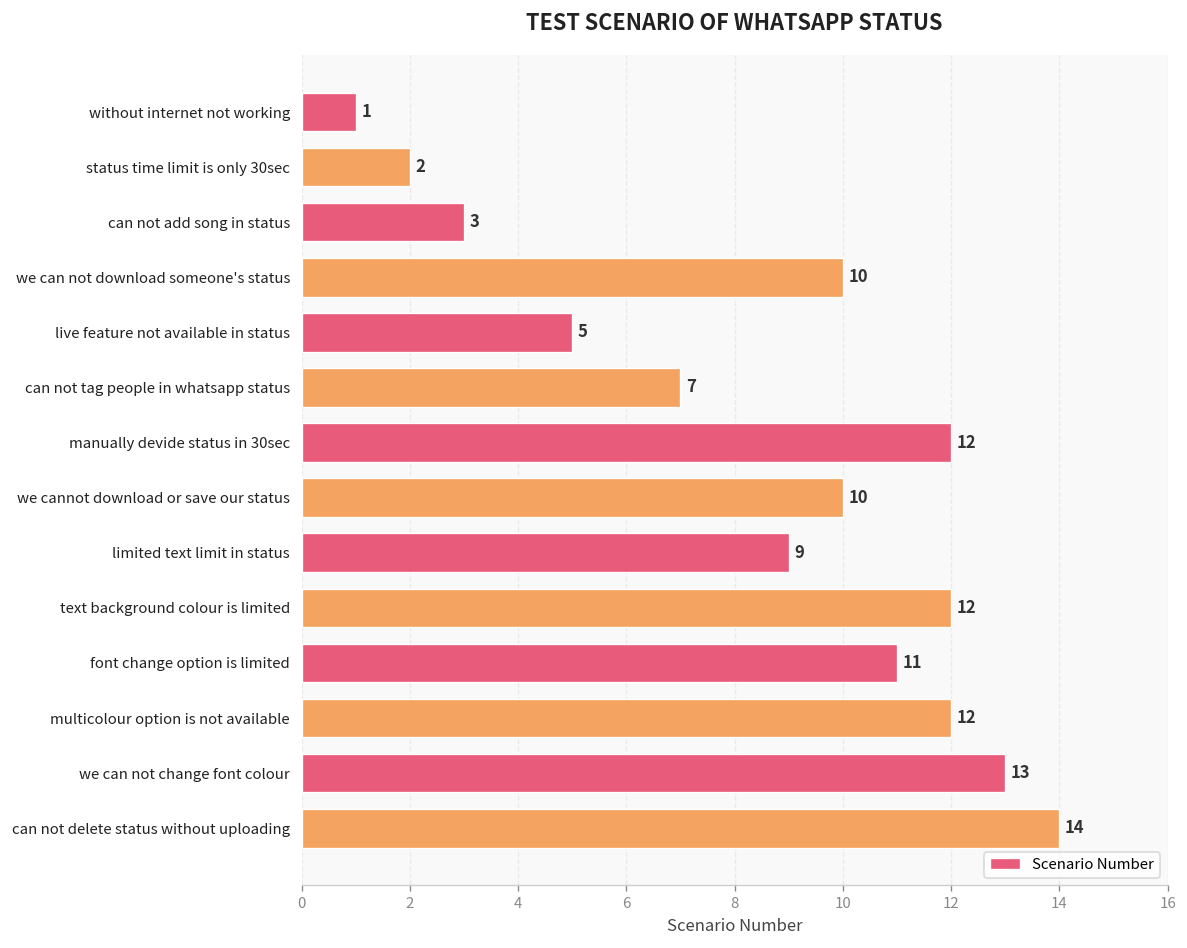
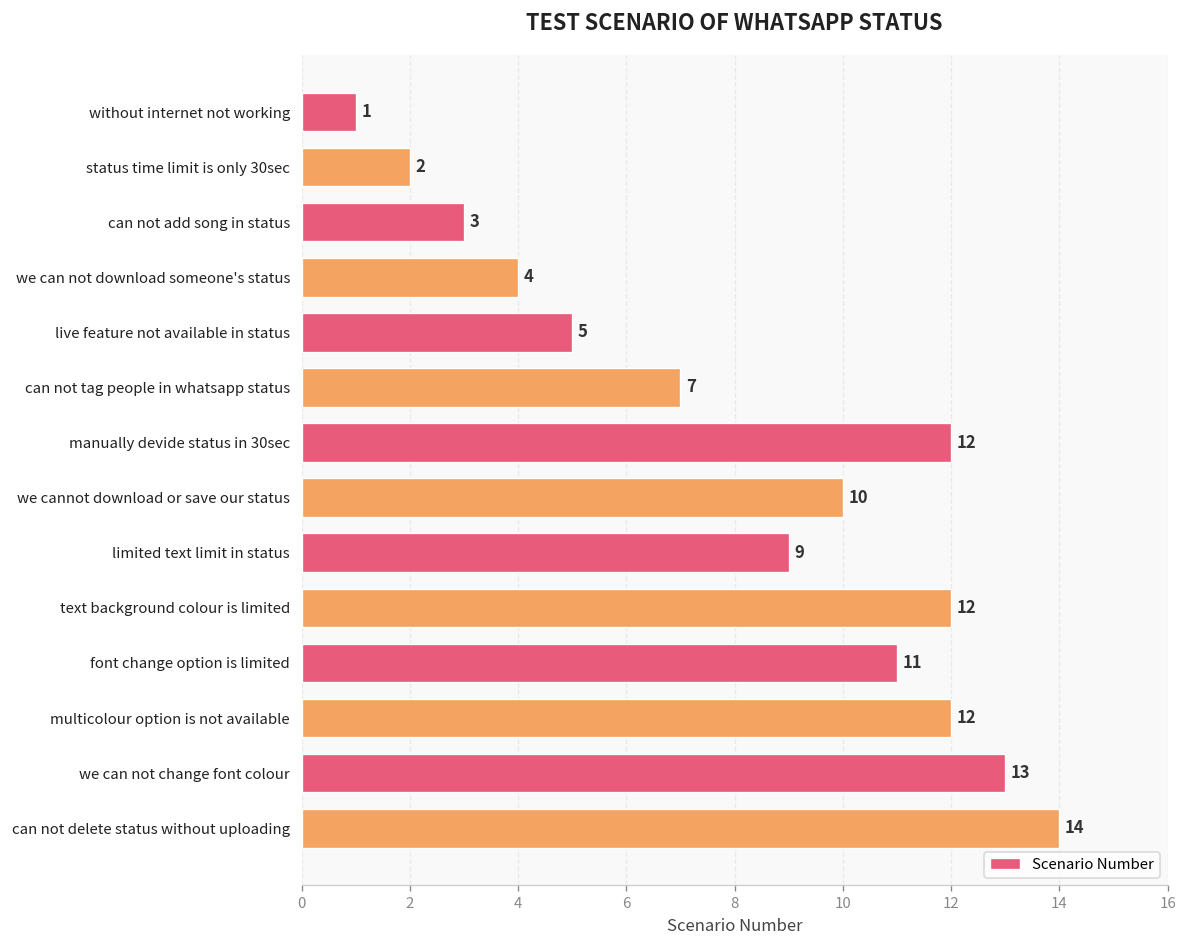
  {
    "without internet not working": 1,
    "status time limit is only 30sec": 2,
    "can not add song in status": 3,
-   "we can not download someone's status": 10,
+   "we can not download someone's status": 4,
    "live feature not available in status": 5,
    "can not tag people in whatsapp status": 7,
    "manually devide status in 30sec": 12,
    "we cannot download or save our status": 10,
    "limited text limit in status": 9,
    "text background colour is limited": 12,
    "font change option is limited": 11,
    "multicolour option is not available": 12,
    "we can not change font colour": 13,
    "can not delete status without uploading": 14
  }
